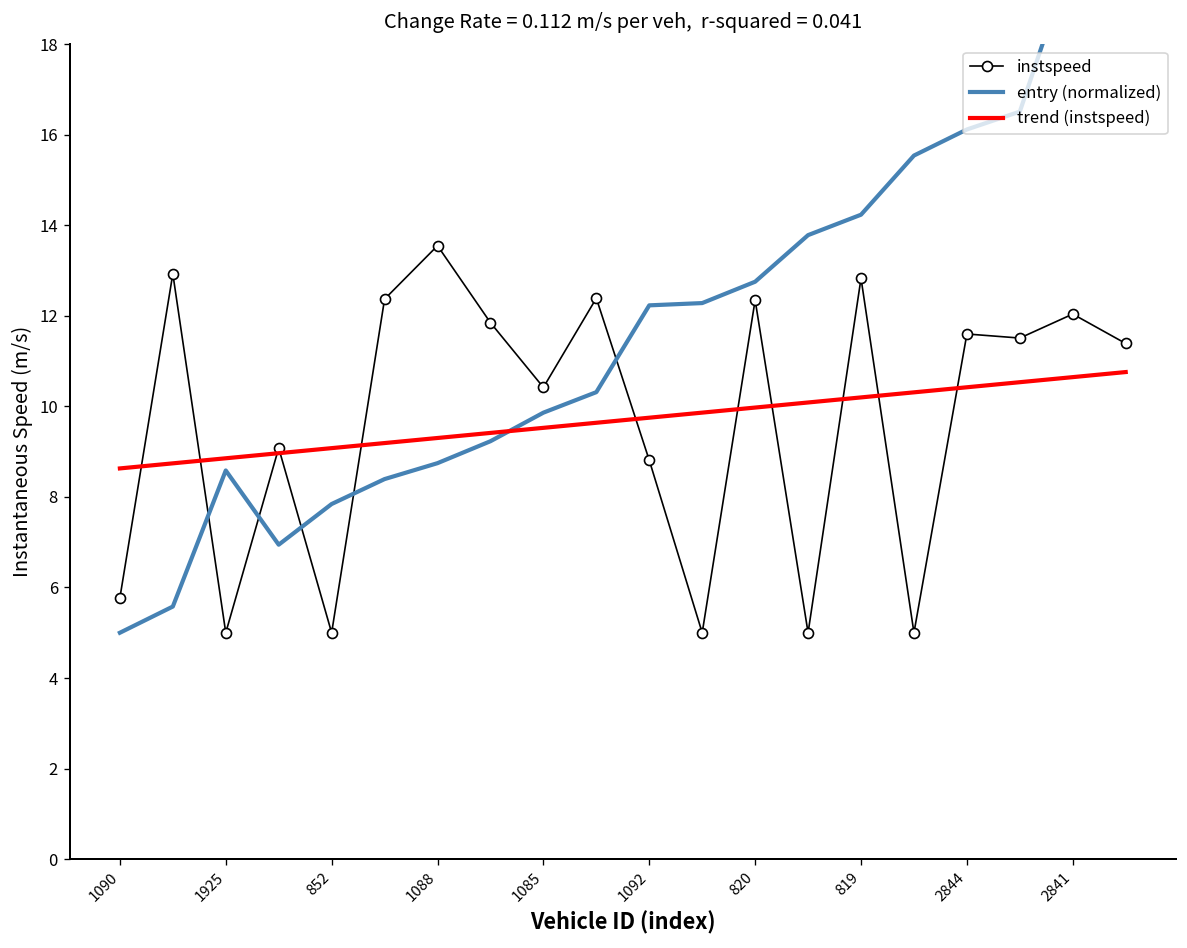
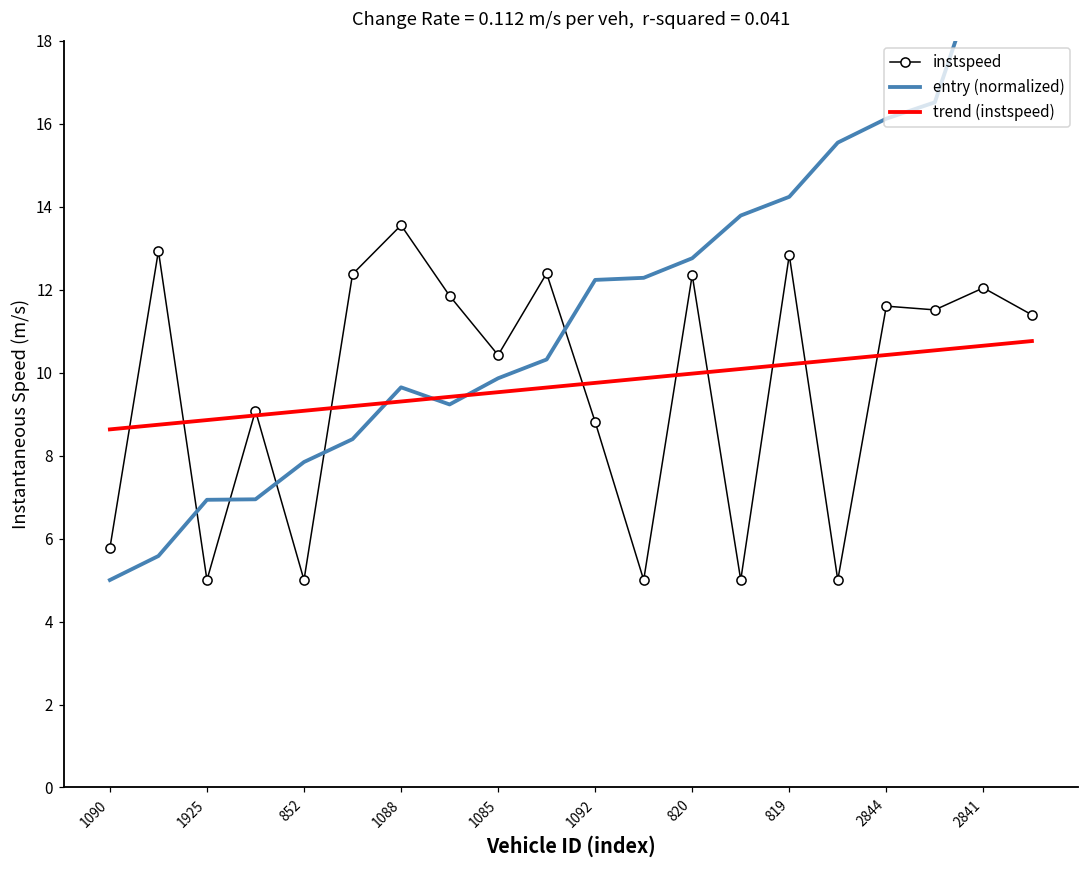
  {
    "instspeed": {
      "1090": 5.8,
      "1925": 5.0,
      "852": 5.0,
      "1088": 13.6,
      "1085": 10.4,
      "1092": 8.8,
      "820": 12.4,
      "819": 12.8,
      "2844": 11.6,
      "2841": 12.0
    },
    "entry (normalized)": {
      "1090": 5.0,
-     "1925": 8.6,
+     "1925": 6.9,
      "852": 7.8,
-     "1088": 8.7,
+     "1088": 9.6,
      "1085": 9.9,
      "1092": 12.2,
      "820": 12.8,
      "819": 14.2
    },
    "trend (instspeed)": {
      "1090": 8.6,
      "1925": 8.9,
      "852": 9.1,
      "1088": 9.3,
      "1085": 9.5,
      "1092": 9.8,
      "820": 10.0,
      "819": 10.2,
      "2844": 10.4,
      "2841": 10.6
    }
  }
